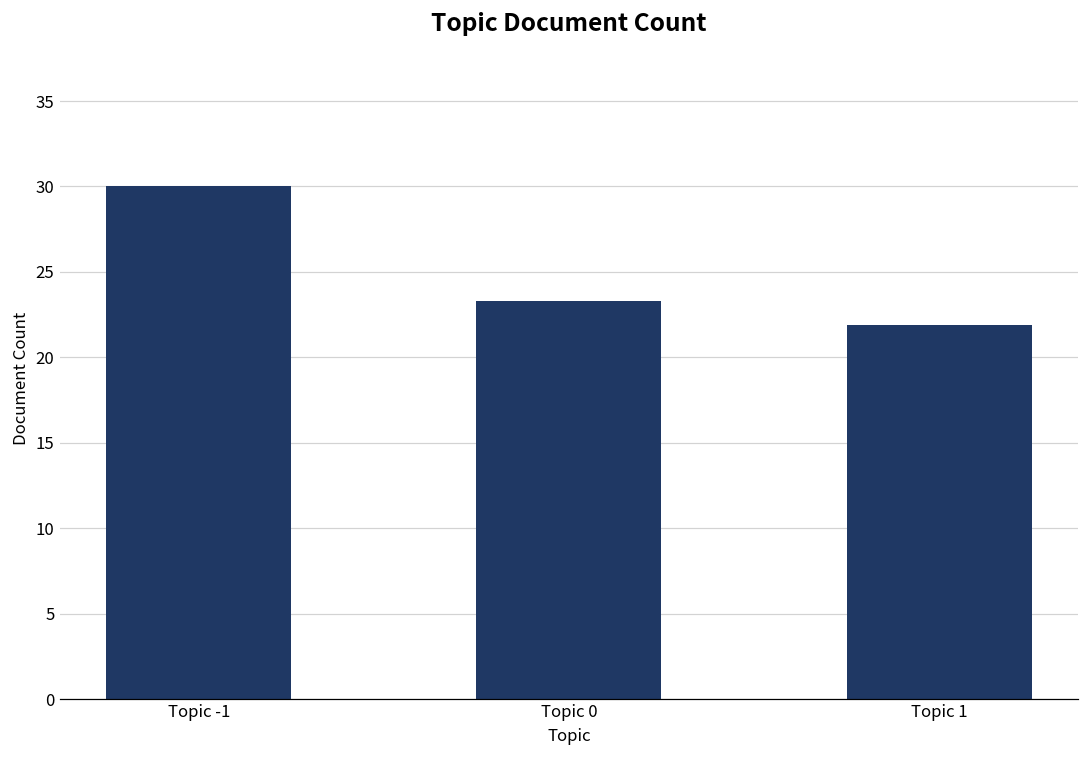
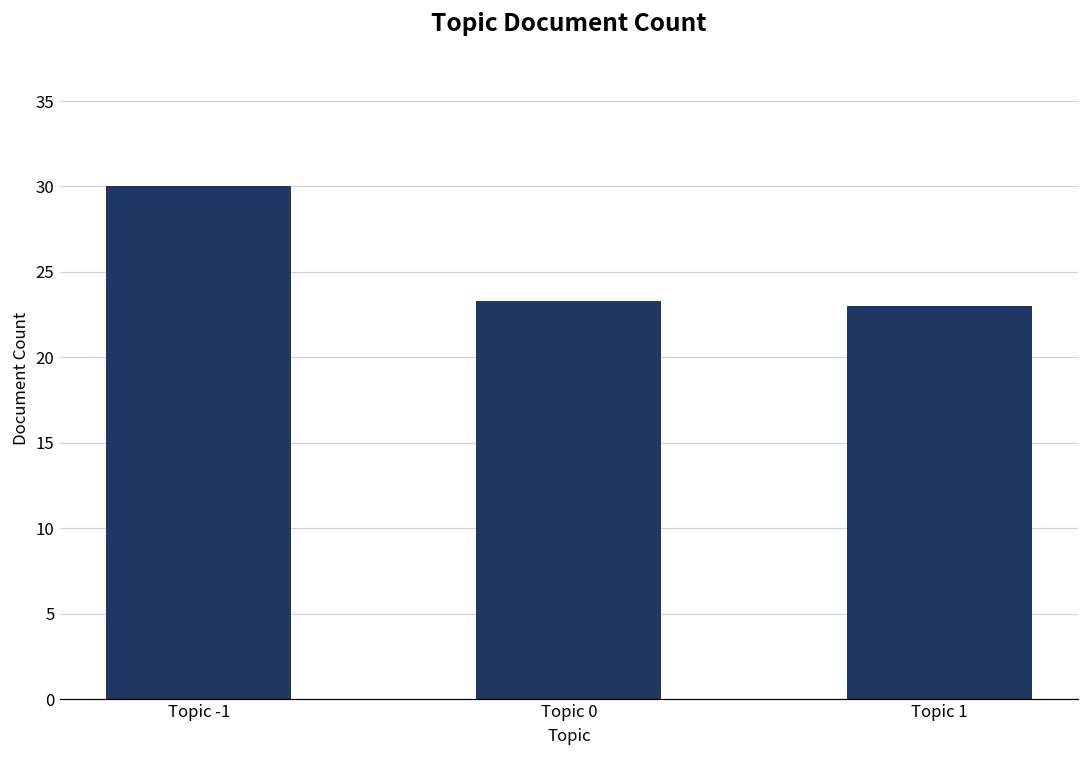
  {
    "Topic -1": 30.0,
    "Topic 0": 23.3,
-   "Topic 1": 21.9
+   "Topic 1": 23.0
  }
